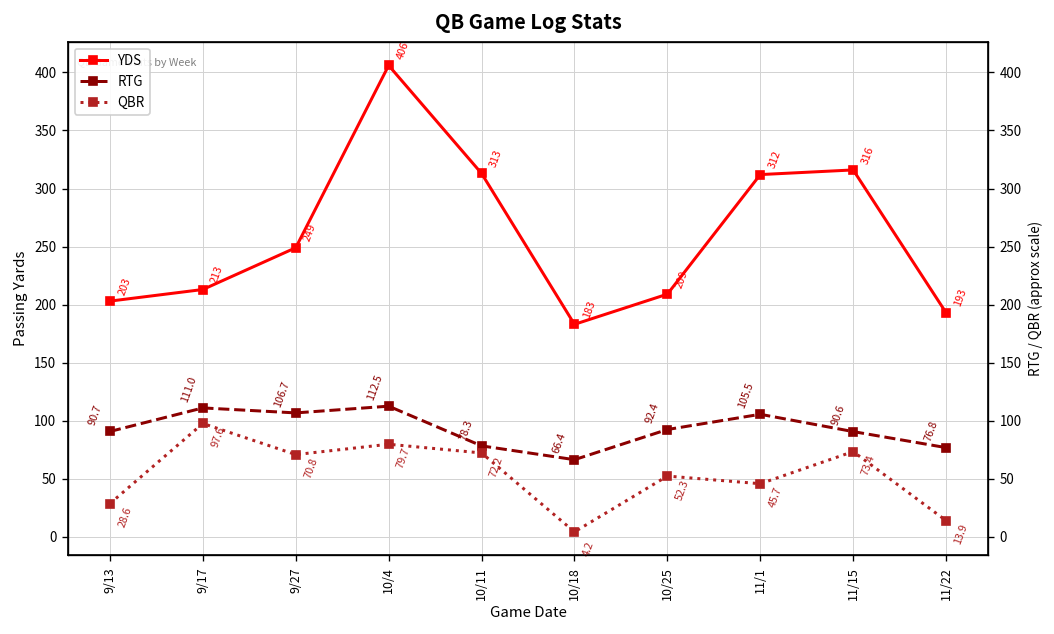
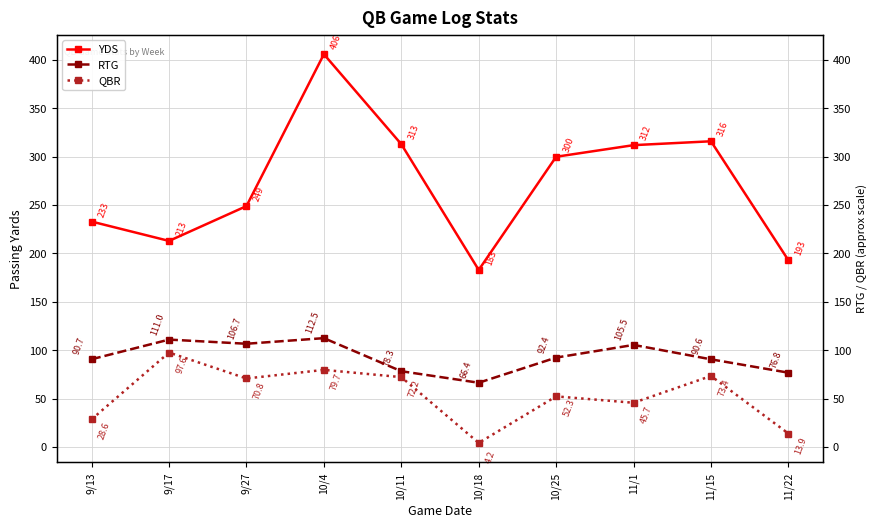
  {
    "YDS": {
-     "9/13": 203,
+     "9/13": 233,
      "9/17": 213,
      "9/27": 249,
      "10/4": 406,
      "10/11": 313,
      "10/18": 183,
-     "10/25": 209,
+     "10/25": 300,
      "11/1": 312,
      "11/15": 316,
      "11/22": 193
    },
    "RTG": {
      "9/13": 90.7,
      "9/17": 111.0,
      "9/27": 106.7,
      "10/4": 112.5,
      "10/11": 78.3,
      "10/18": 66.4,
      "10/25": 92.4,
      "11/1": 105.5,
      "11/15": 90.6,
      "11/22": 76.8
    },
    "QBR": {
      "9/13": 28.6,
      "9/17": 97.6,
      "9/27": 70.8,
      "10/4": 79.7,
      "10/11": 72.2,
      "10/18": 4.2,
      "10/25": 52.3,
      "11/1": 45.7,
      "11/15": 73.4,
      "11/22": 13.9
    }
  }
